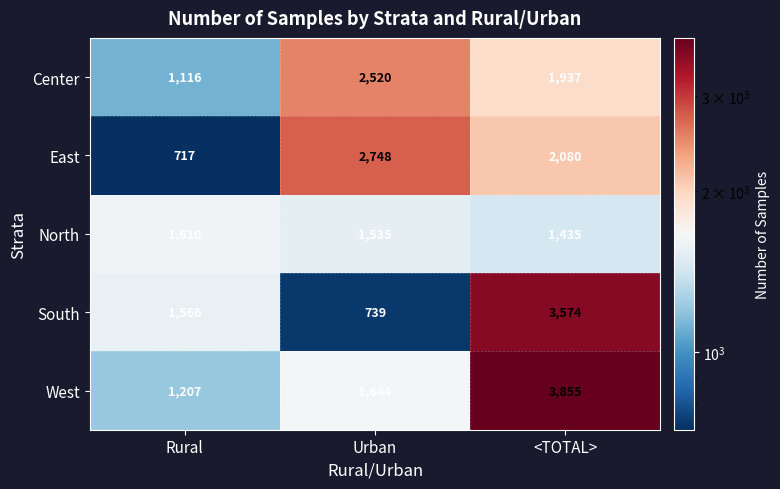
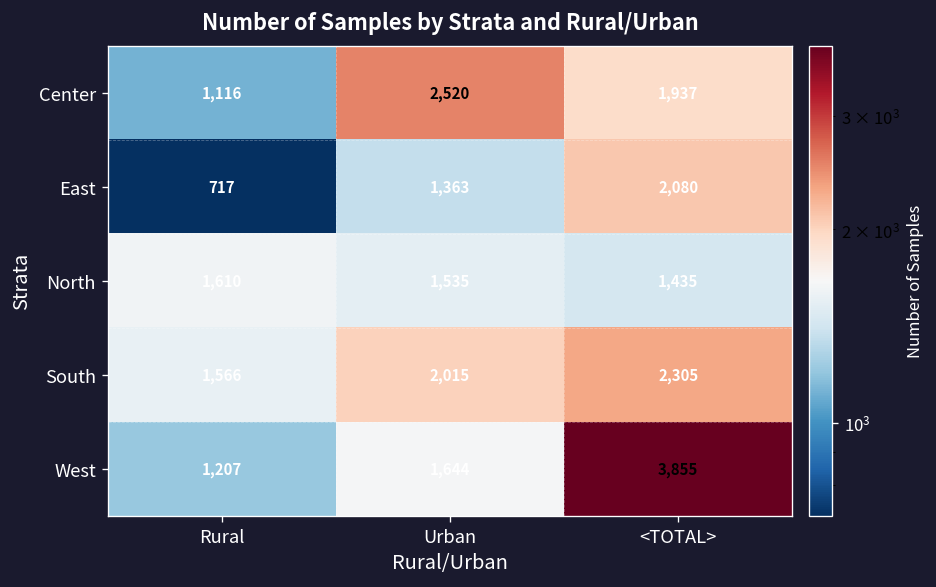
  {
    "Center": {
      "Rural": "1,116",
      "Urban": "2,520",
      "<TOTAL>": "1,937"
    },
    "East": {
      "Rural": "717",
-     "Urban": "2,748",
+     "Urban": "1,363",
      "<TOTAL>": "2,080"
    },
    "South": {
-     "Urban": "739",
-     "<TOTAL>": "3,574"
+     "Urban": "2,015",
+     "<TOTAL>": "2,305"
    },
    "West": {
      "Rural": "1,207",
      "<TOTAL>": "3,855"
    }
  }
